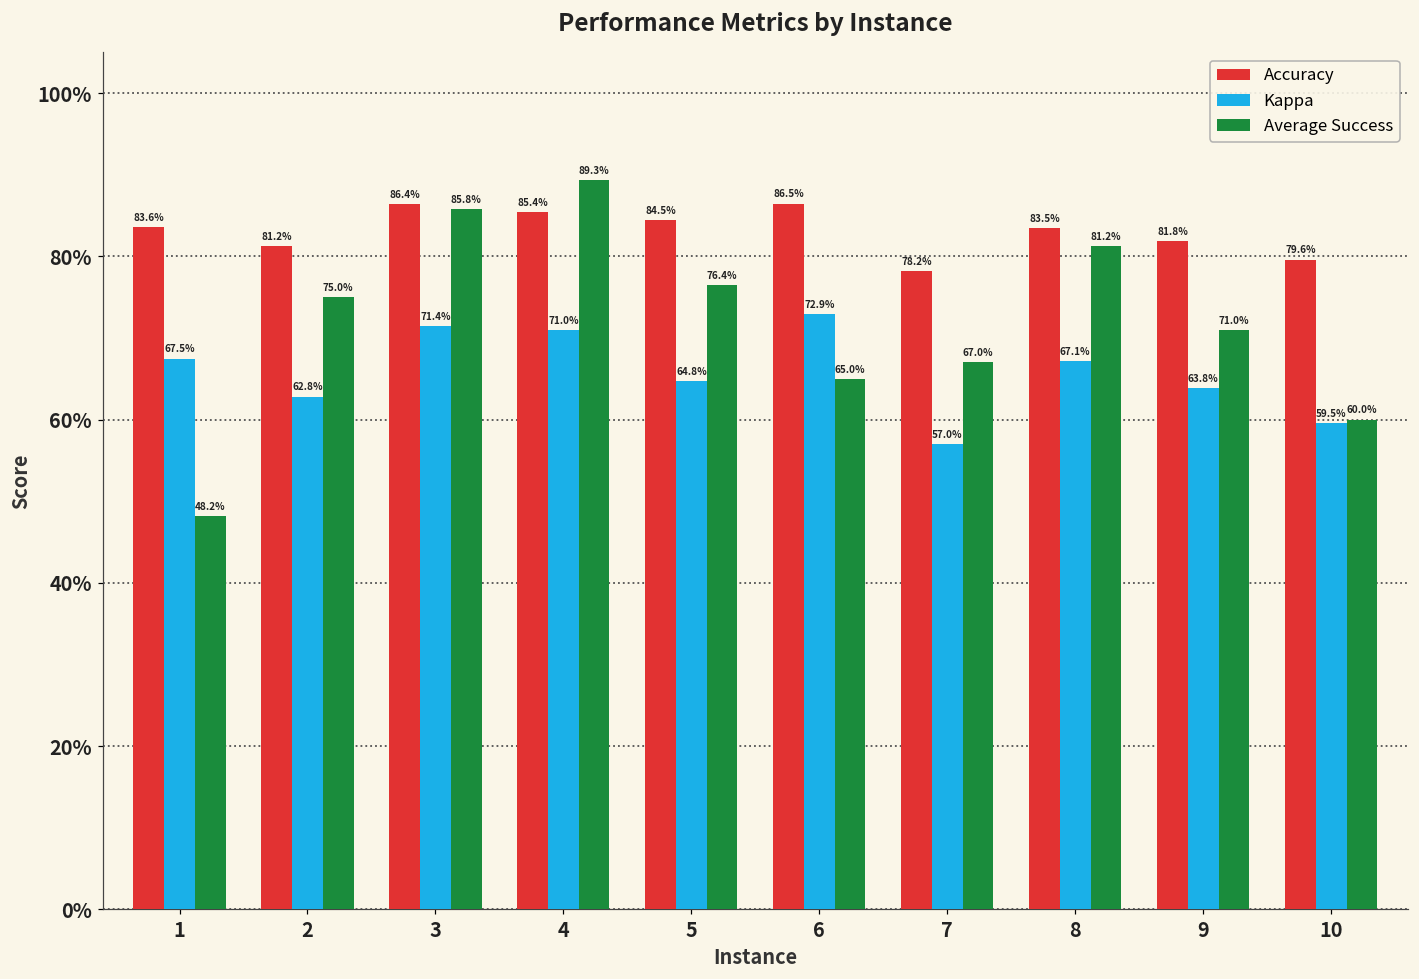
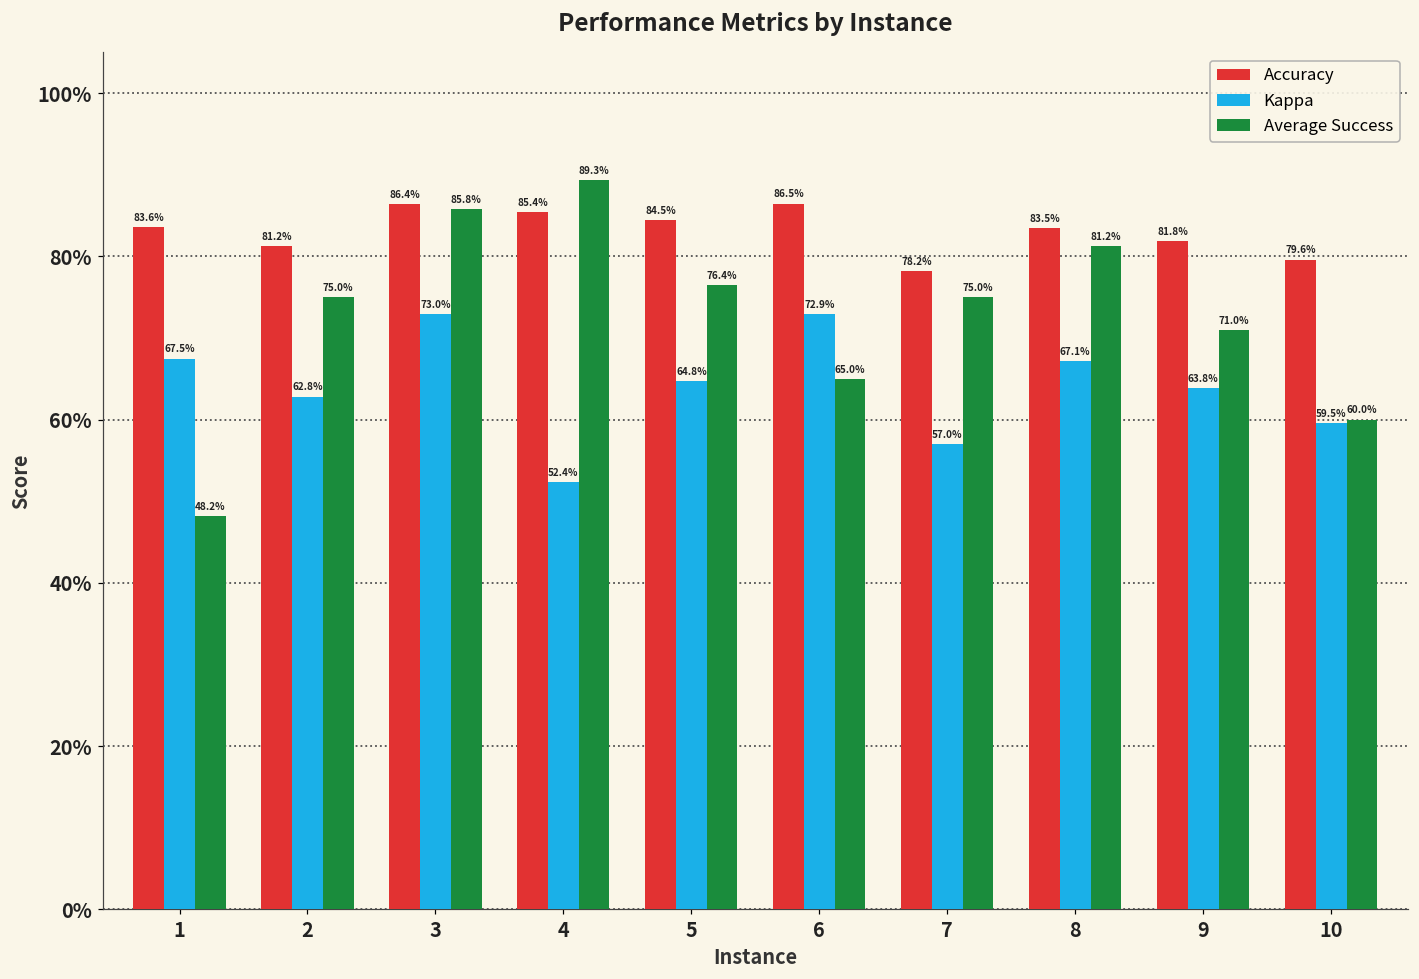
  {
    "Accuracy": {
      "1": "83.6%",
      "2": "81.2%",
      "3": "86.4%",
      "4": "85.4%",
      "5": "84.5%",
      "6": "86.5%",
      "7": "78.2%",
      "8": "83.5%",
      "9": "81.8%",
      "10": "79.6%"
    },
    "Kappa": {
      "1": "67.5%",
      "2": "62.8%",
-     "3": "71.4%",
-     "4": "71.0%",
+     "3": "73.0%",
+     "4": "52.4%",
      "5": "64.8%",
      "6": "72.9%",
      "7": "57.0%",
      "8": "67.1%",
      "9": "63.8%",
      "10": "59.5%"
    },
    "Average Success": {
      "1": "48.2%",
      "2": "75.0%",
      "3": "85.8%",
      "4": "89.3%",
      "5": "76.4%",
      "6": "65.0%",
-     "7": "67.0%",
+     "7": "75.0%",
      "8": "81.2%",
      "9": "71.0%",
      "10": "60.0%"
    }
  }
